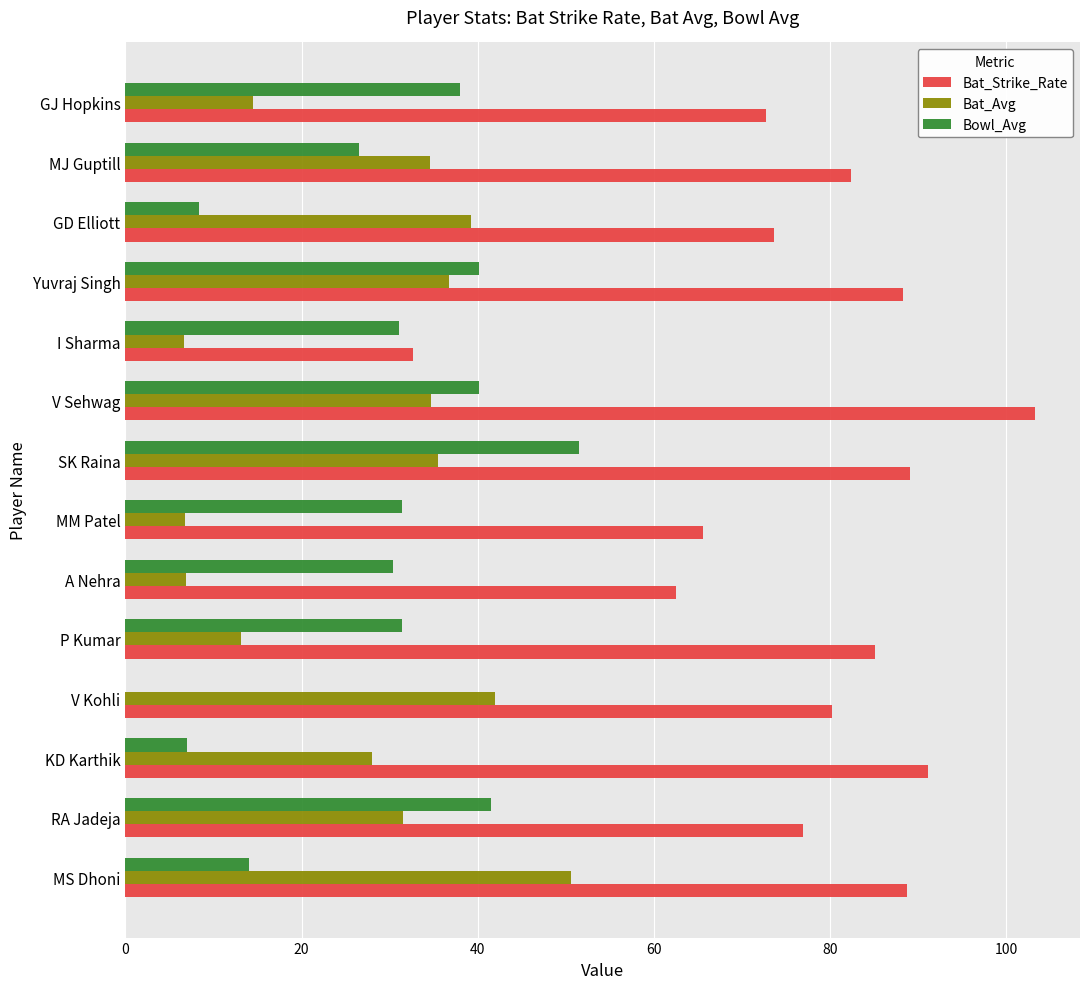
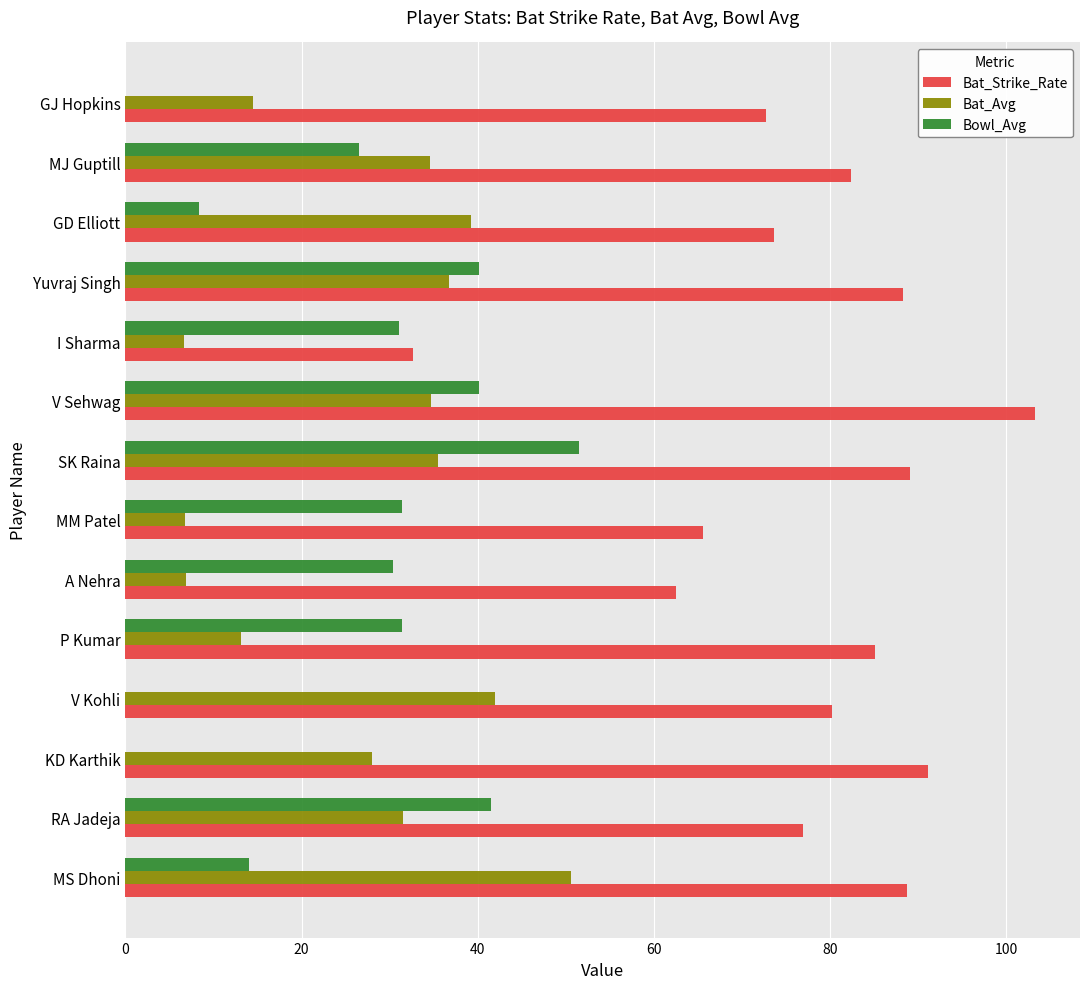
  {
    "Bat_Strike_Rate": {
      "GJ Hopkins": 73,
      "MJ Guptill": 82,
      "GD Elliott": 74,
      "Yuvraj Singh": 88,
      "I Sharma": 33,
      "V Sehwag": 103,
      "SK Raina": 89,
      "MM Patel": 66,
      "A Nehra": 63,
      "P Kumar": 85,
      "V Kohli": 80,
      "KD Karthik": 91,
      "RA Jadeja": 77,
      "MS Dhoni": 89
    },
    "Bat_Avg": {
      "GJ Hopkins": 15,
      "MJ Guptill": 35,
      "GD Elliott": 39,
      "Yuvraj Singh": 37,
      "I Sharma": 7,
      "V Sehwag": 35,
      "SK Raina": 36,
      "MM Patel": 7,
      "A Nehra": 7,
      "P Kumar": 13,
      "V Kohli": 42,
      "KD Karthik": 28,
      "RA Jadeja": 31,
      "MS Dhoni": 51
    },
    "Bowl_Avg": {
-     "GJ Hopkins": 38,
+     "GJ Hopkins": 0,
      "MJ Guptill": 27,
      "GD Elliott": 8,
      "Yuvraj Singh": 40,
      "I Sharma": 31,
      "V Sehwag": 40,
      "SK Raina": 52,
      "MM Patel": 31,
      "A Nehra": 30,
      "P Kumar": 31,
      "V Kohli": 0,
-     "KD Karthik": 7,
+     "KD Karthik": 0,
      "RA Jadeja": 42,
      "MS Dhoni": 14
    }
  }
